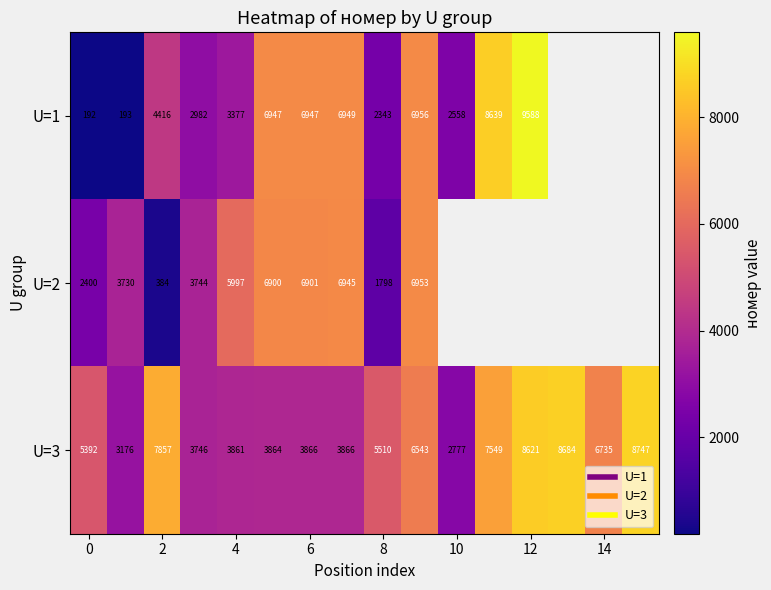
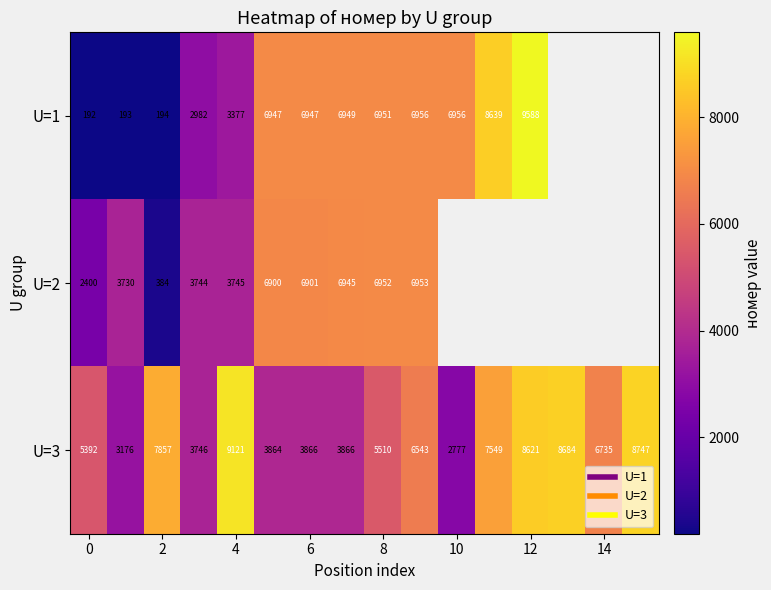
  {
    "U=1": {
      "0": 192,
-     "2": 4416,
+     "2": 194,
      "4": 3377,
      "6": 6947,
-     "8": 2343,
-     "10": 2558,
+     "8": 6951,
+     "10": 6956,
      "12": 9588
    },
    "U=2": {
      "0": 2400,
      "2": 384,
-     "4": 5997,
+     "4": 3745,
      "6": 6901,
-     "8": 1798
+     "8": 6952
    },
    "U=3": {
      "0": 5392,
      "2": 7857,
-     "4": 3861,
+     "4": 9121,
      "6": 3866,
      "8": 5510,
      "10": 2777,
      "12": 8621,
      "14": 6735
    }
  }
